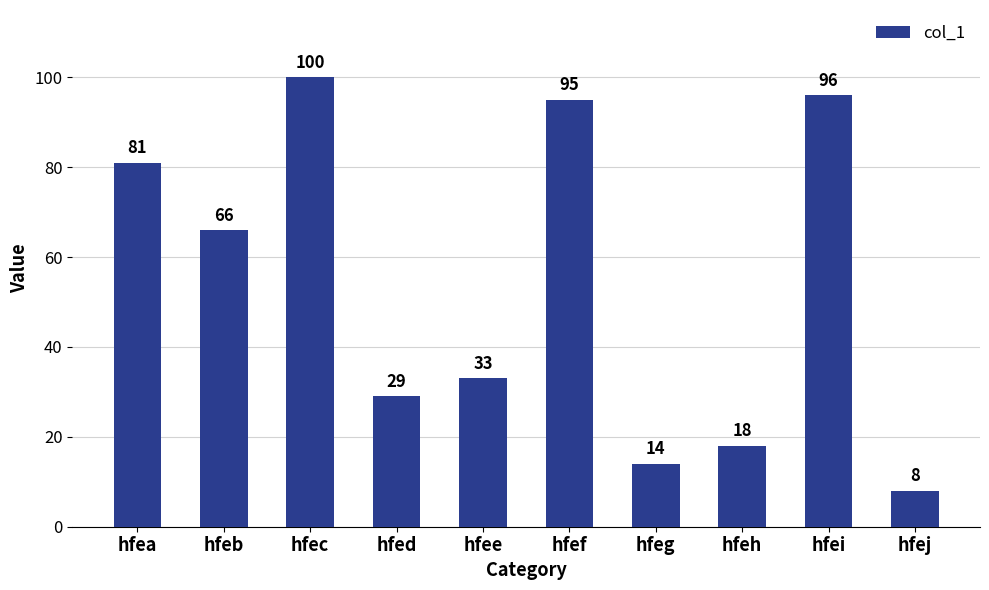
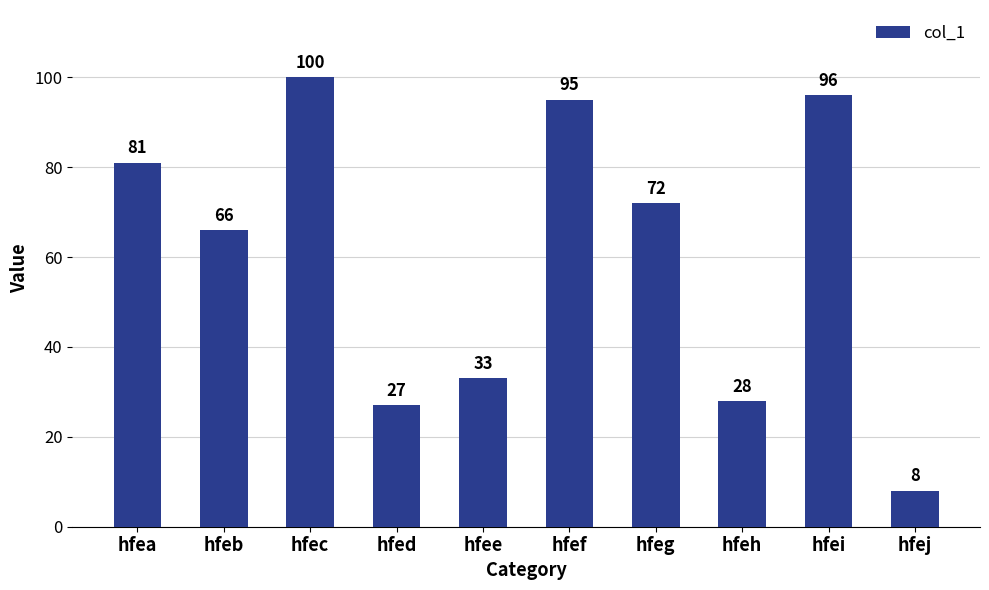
  {
    "hfea": 81,
    "hfeb": 66,
    "hfec": 100,
-   "hfed": 29,
+   "hfed": 27,
    "hfee": 33,
    "hfef": 95,
-   "hfeg": 14,
-   "hfeh": 18,
+   "hfeg": 72,
+   "hfeh": 28,
    "hfei": 96,
    "hfej": 8
  }
